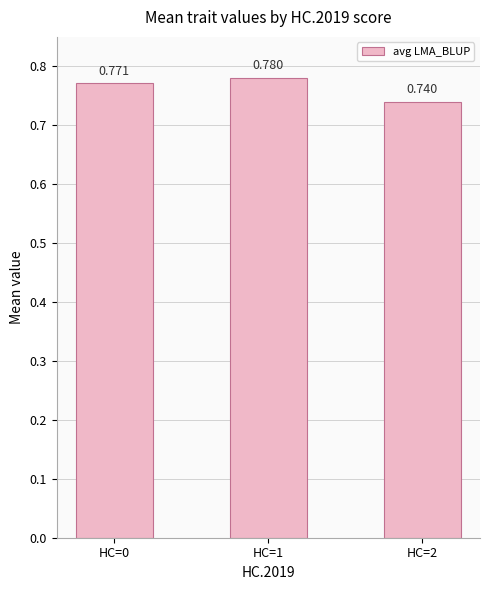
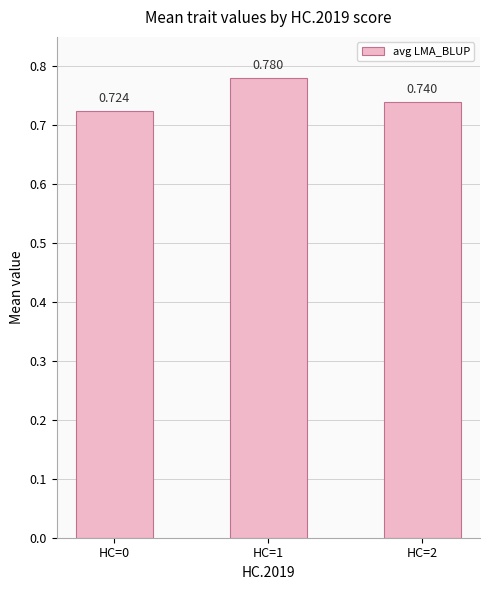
  {
-   "HC=0": 0.771,
+   "HC=0": 0.724,
    "HC=1": 0.780,
    "HC=2": 0.740
  }
